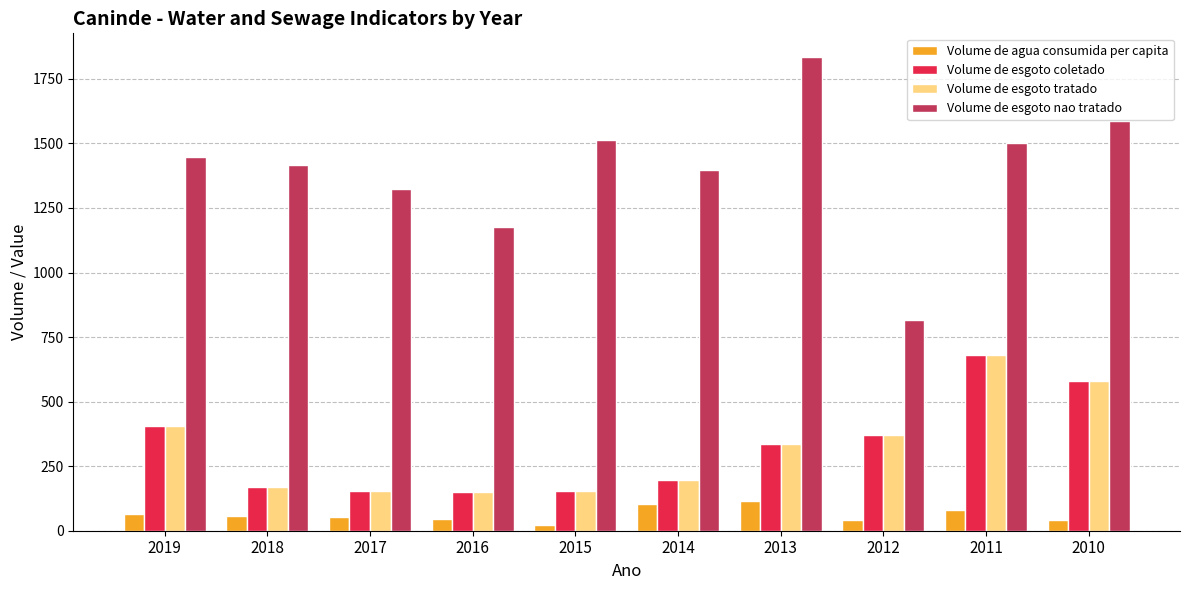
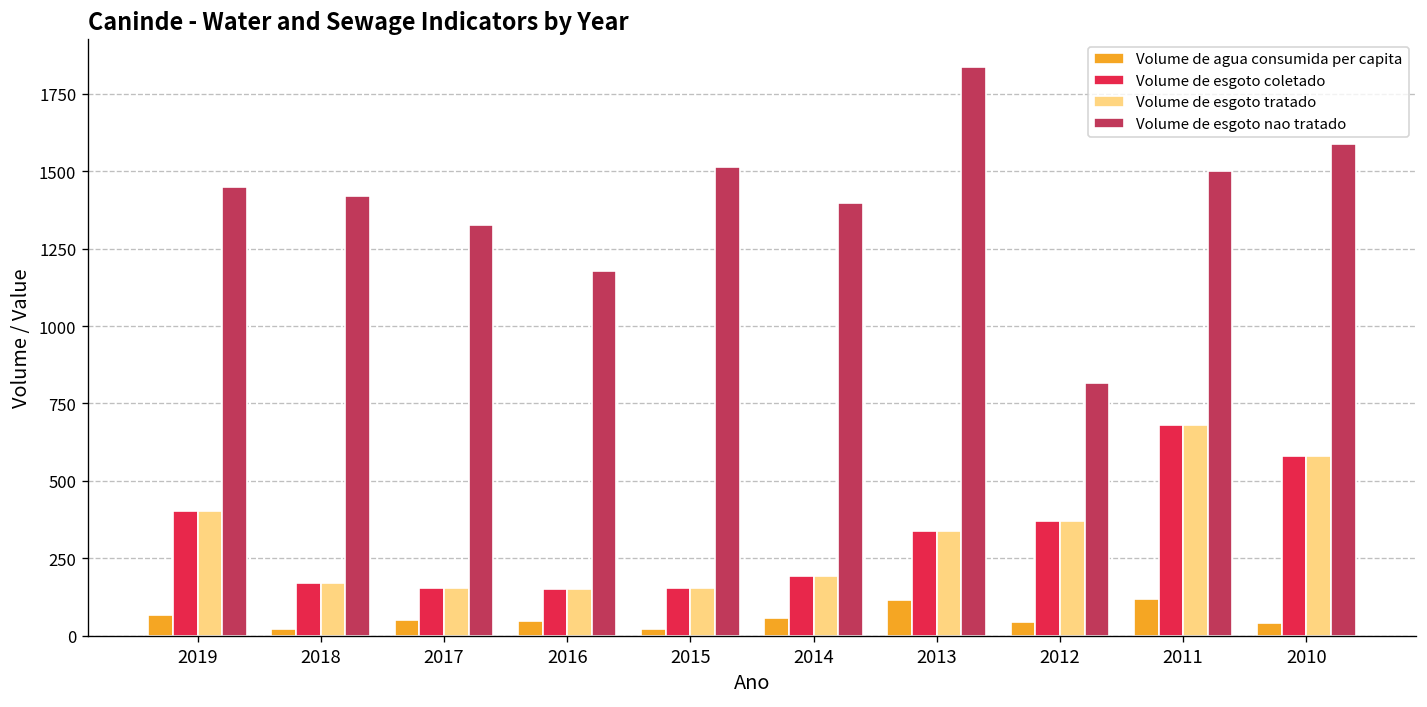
  {
    "Volume de agua consumida per capita": {
      "2019": 70,
-     "2018": 60,
+     "2018": 20,
      "2017": 50,
      "2016": 50,
      "2015": 20,
-     "2014": 100,
+     "2014": 60,
      "2013": 110,
      "2012": 40,
-     "2011": 80,
+     "2011": 120,
      "2010": 40
    },
    "Volume de esgoto tratado": {
      "2019": 400,
      "2018": 170,
      "2017": 150,
      "2016": 150,
      "2015": 160,
      "2014": 190,
      "2013": 340,
      "2012": 370,
      "2011": 680,
      "2010": 580
    }
  }
